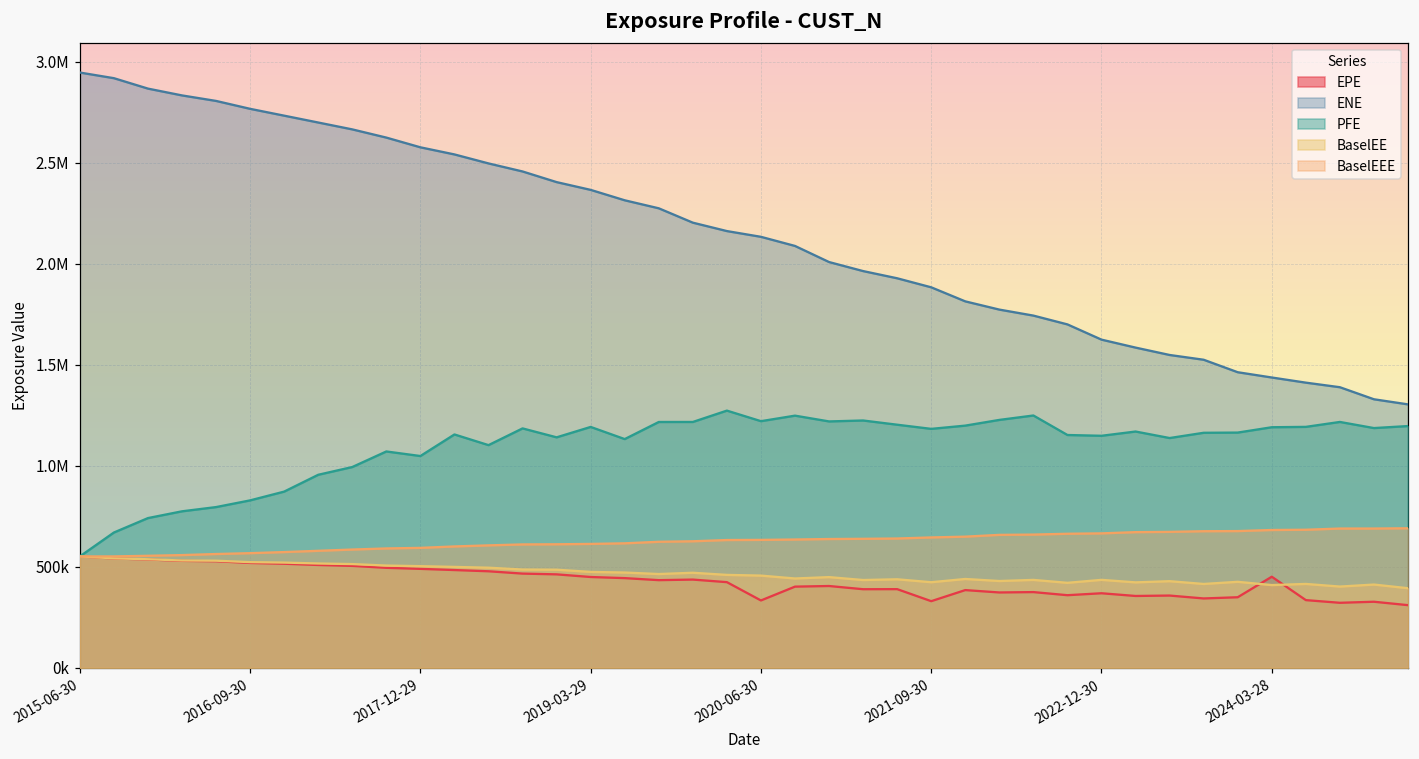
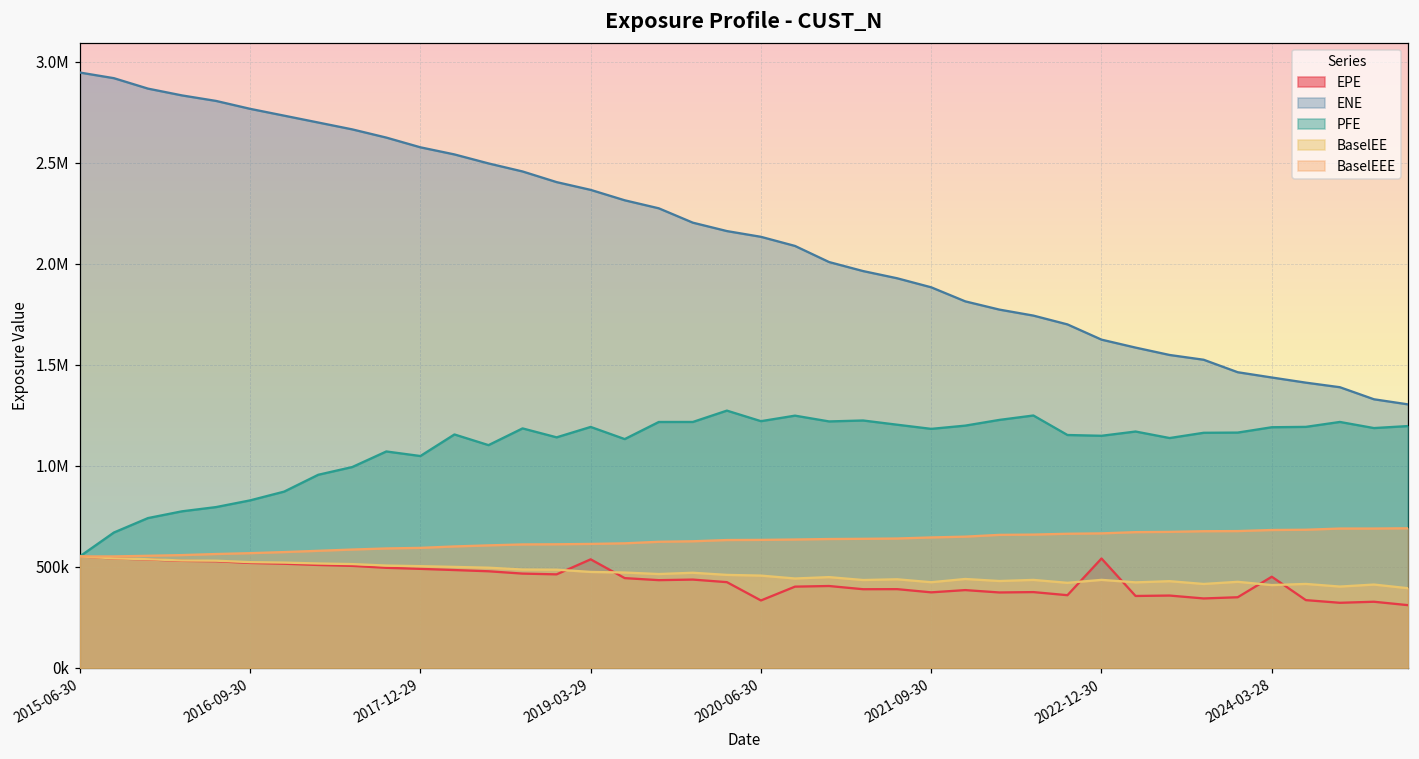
  {
    "EPE": {
-     "2019-03-29": 450000,
+     "2019-03-29": 540000,
      "2020-06-30": 330000,
-     "2021-09-30": 330000,
-     "2022-12-30": 370000,
+     "2021-09-30": 370000,
+     "2022-12-30": 540000,
      "2024-03-28": 450000
    }
  }
